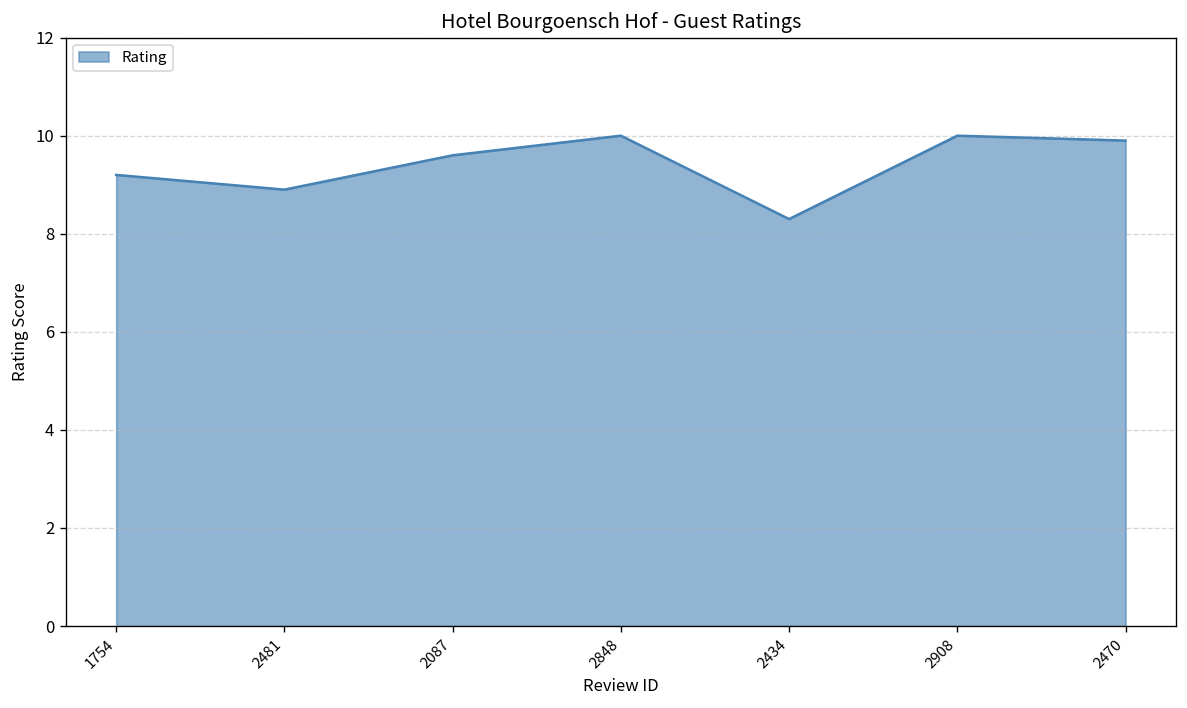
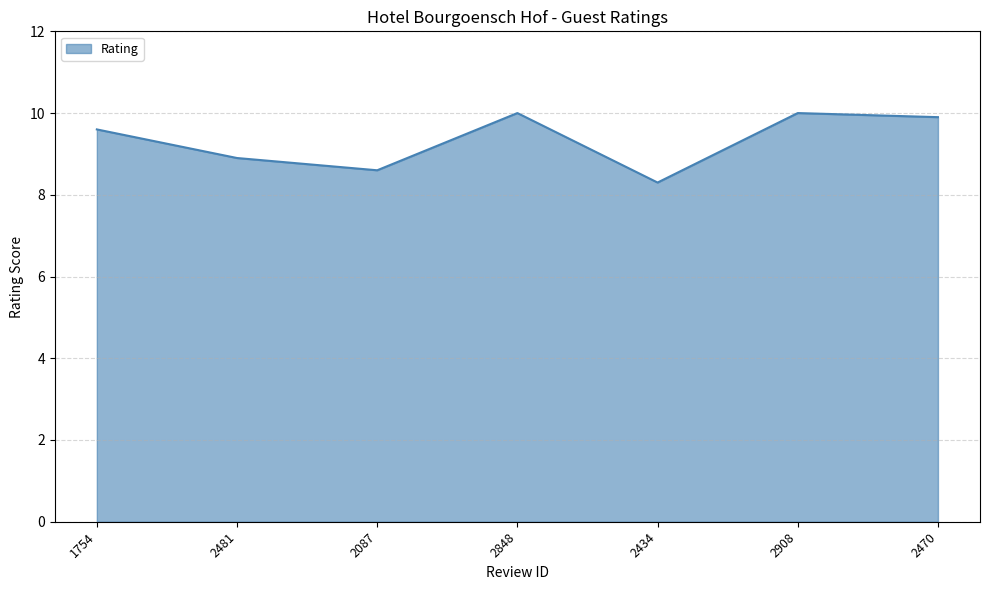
  {
-   "1754": 9.2,
+   "1754": 9.6,
    "2481": 8.9,
-   "2087": 9.6,
+   "2087": 8.6,
    "2848": 10.0,
    "2434": 8.3,
    "2908": 10.0,
    "2470": 9.9
  }
